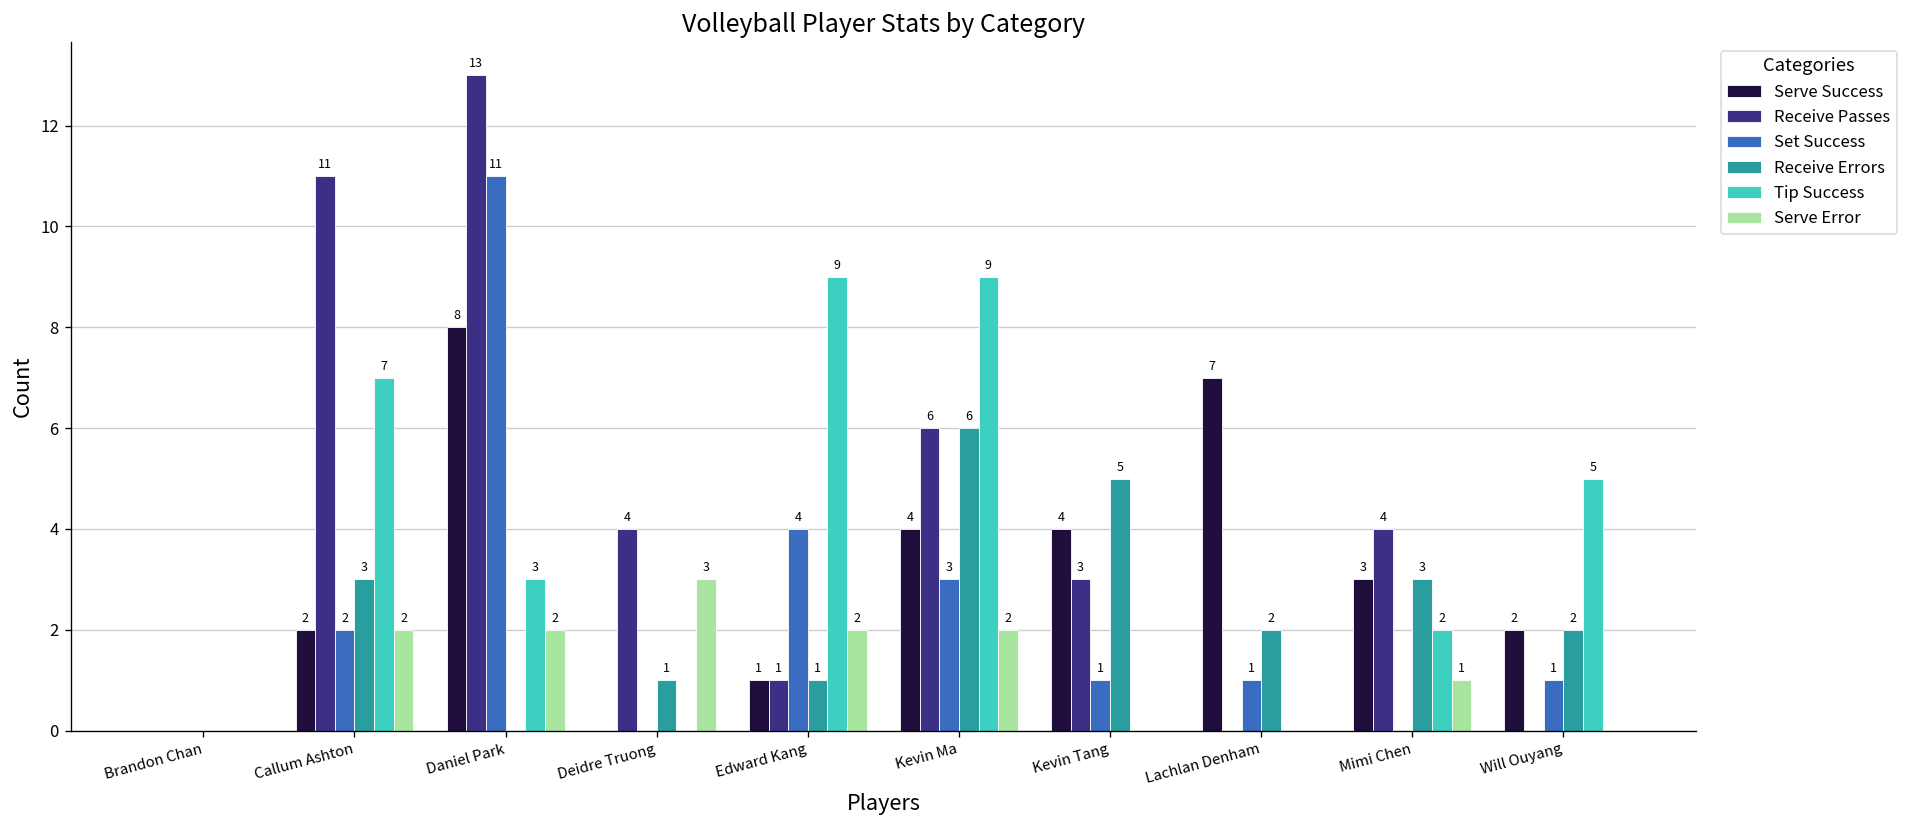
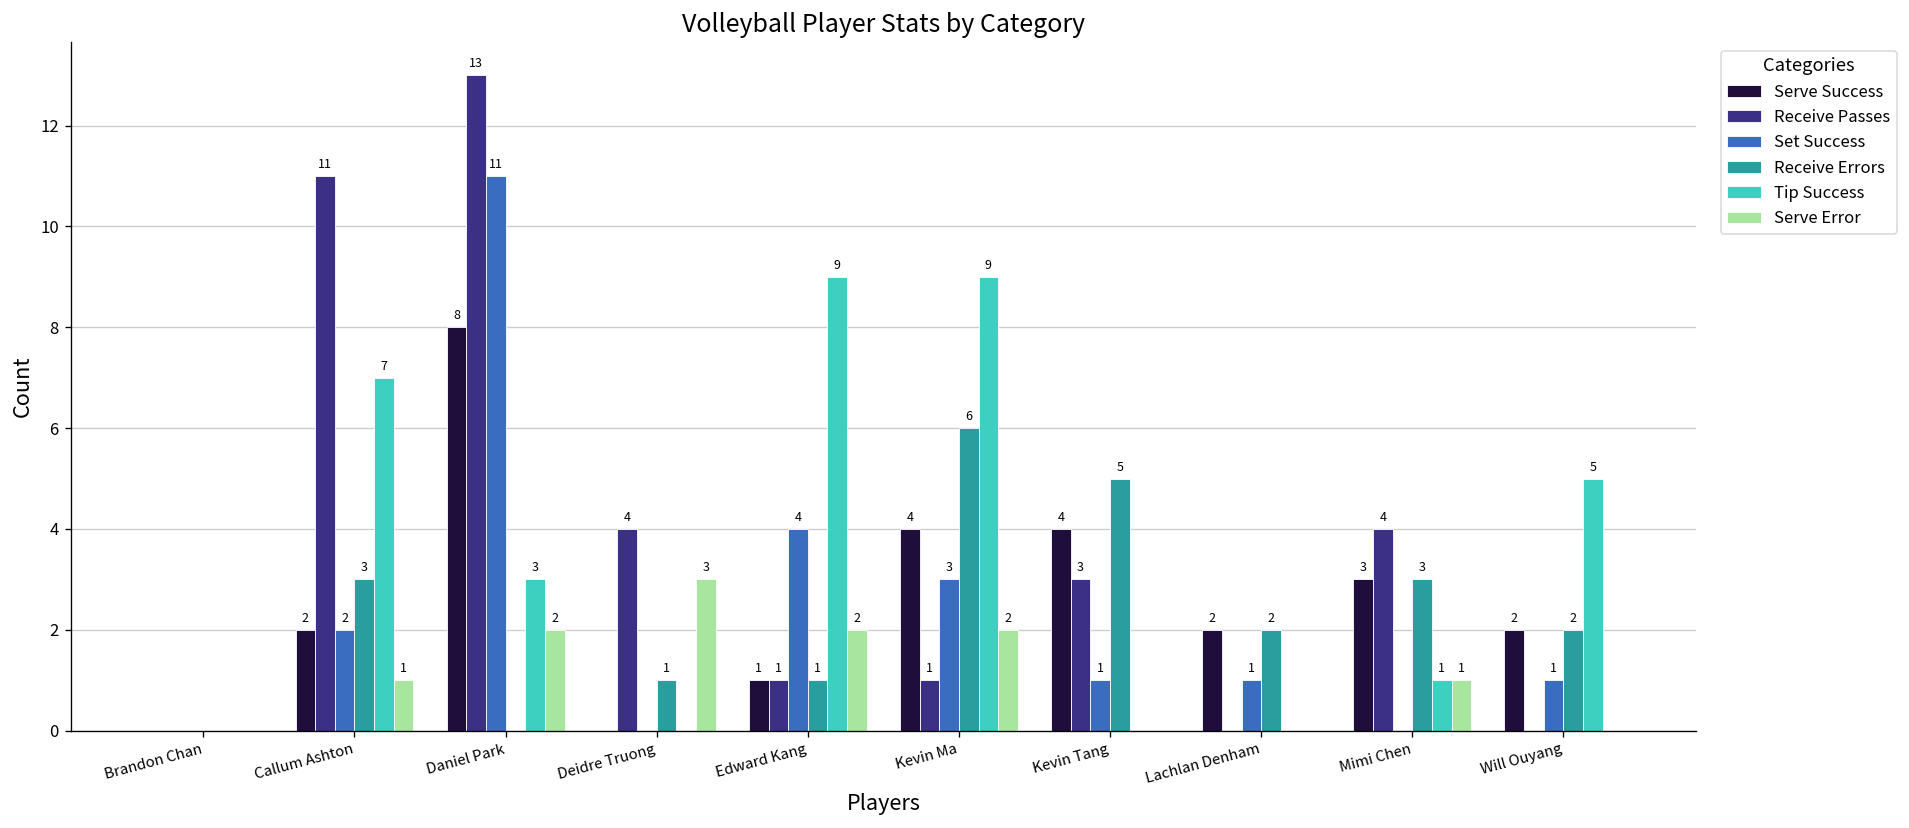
  {
    "Serve Success": {
      "Callum Ashton": 2,
      "Daniel Park": 8,
      "Edward Kang": 1,
      "Kevin Ma": 4,
      "Kevin Tang": 4,
-     "Lachlan Denham": 7,
+     "Lachlan Denham": 2,
      "Mimi Chen": 3,
      "Will Ouyang": 2
    },
    "Receive Passes": {
      "Callum Ashton": 11,
      "Daniel Park": 13,
      "Deidre Truong": 4,
      "Edward Kang": 1,
-     "Kevin Ma": 6,
+     "Kevin Ma": 1,
      "Kevin Tang": 3,
      "Mimi Chen": 4
    },
    "Tip Success": {
      "Callum Ashton": 7,
      "Daniel Park": 3,
      "Edward Kang": 9,
      "Kevin Ma": 9,
-     "Mimi Chen": 2,
+     "Mimi Chen": 1,
      "Will Ouyang": 5
    },
    "Serve Error": {
-     "Callum Ashton": 2,
+     "Callum Ashton": 1,
      "Daniel Park": 2,
      "Deidre Truong": 3,
      "Edward Kang": 2,
      "Kevin Ma": 2,
      "Mimi Chen": 1
    }
  }
